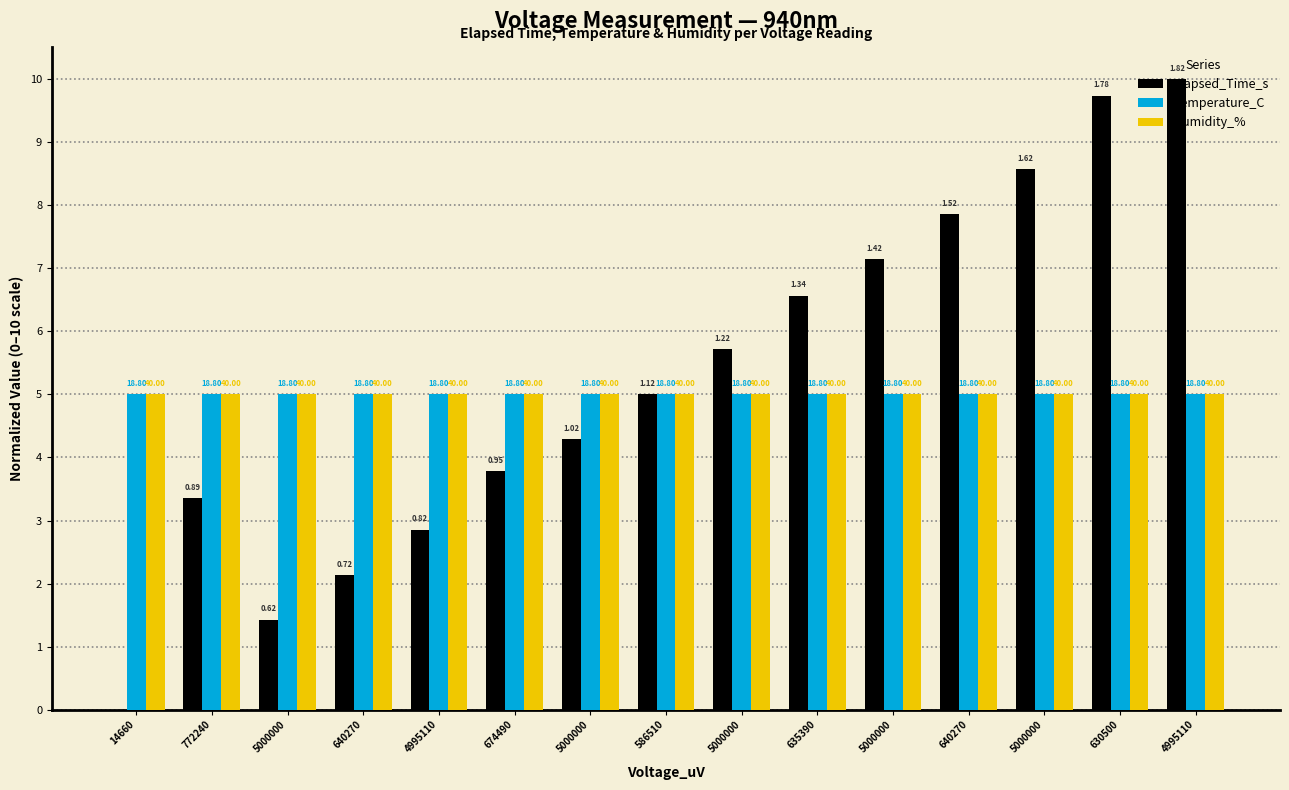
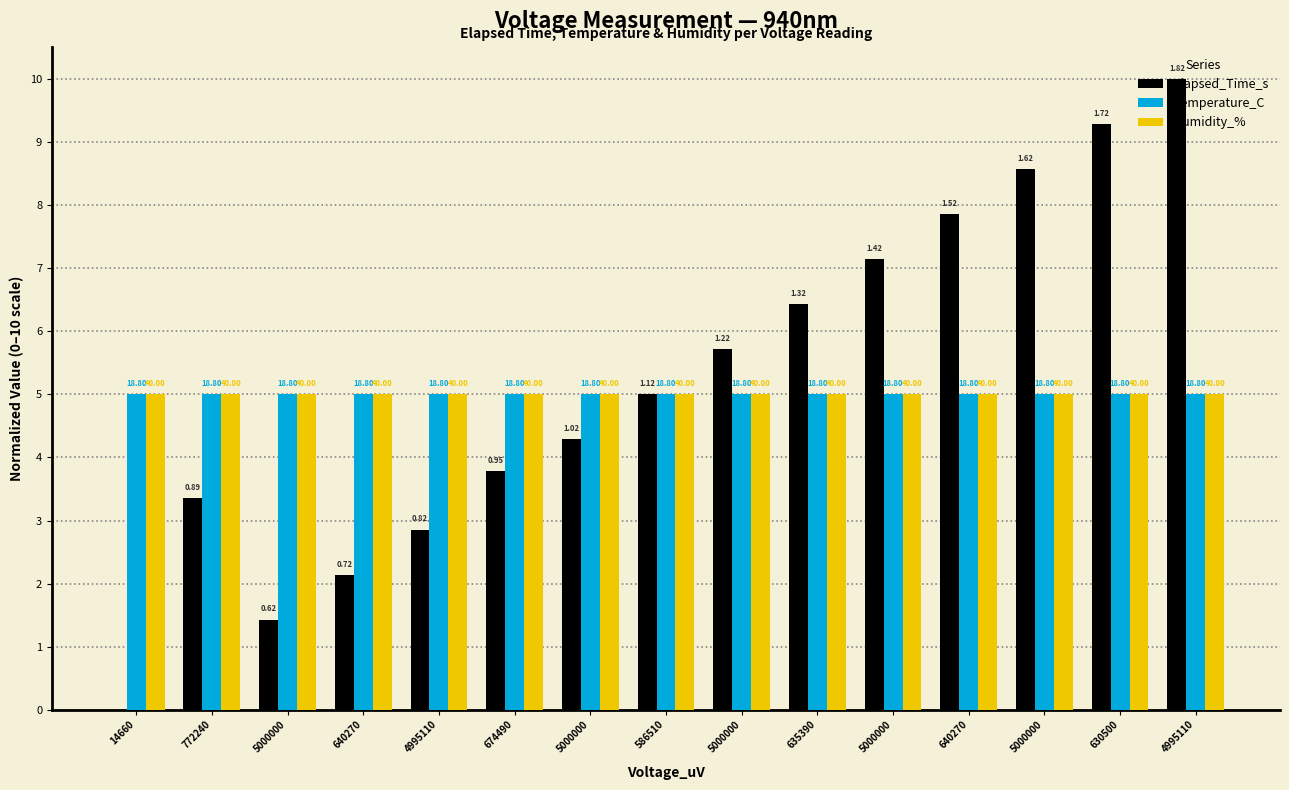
  {
    "Elapsed_Time_s": {
-     "635390": 1.34,
-     "630500": 1.78
+     "635390": 1.32,
+     "630500": 1.72
    }
  }
